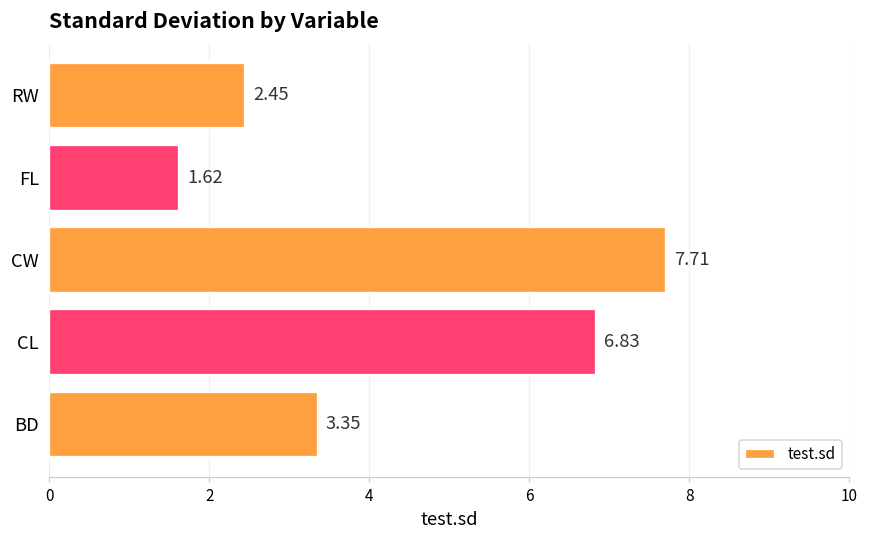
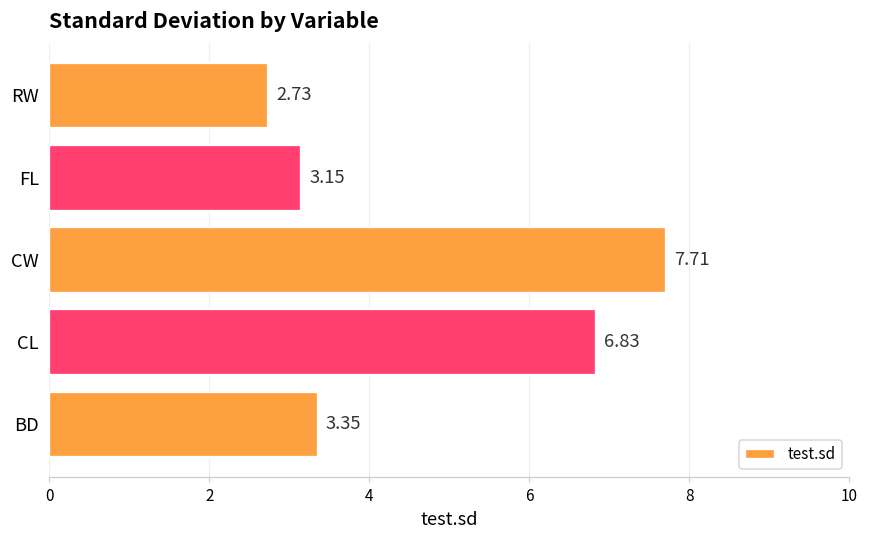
  {
-   "RW": 2.45,
-   "FL": 1.62,
+   "RW": 2.73,
+   "FL": 3.15,
    "CW": 7.71,
    "CL": 6.83,
    "BD": 3.35
  }
